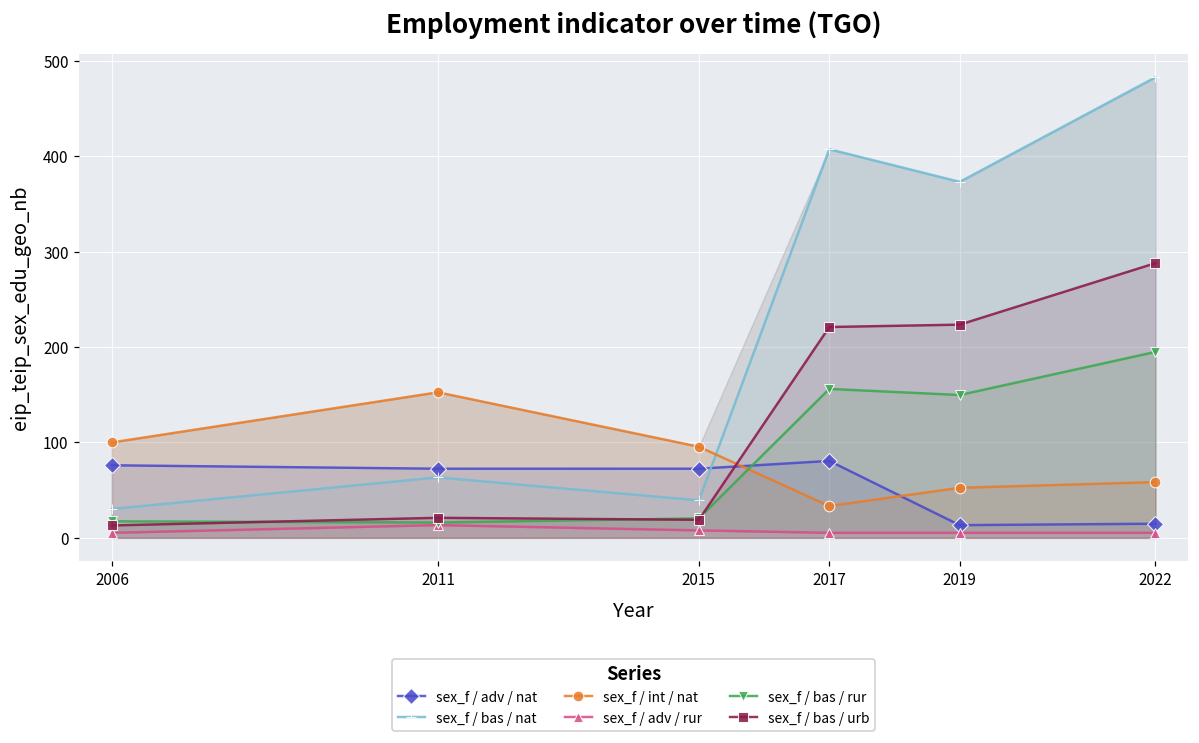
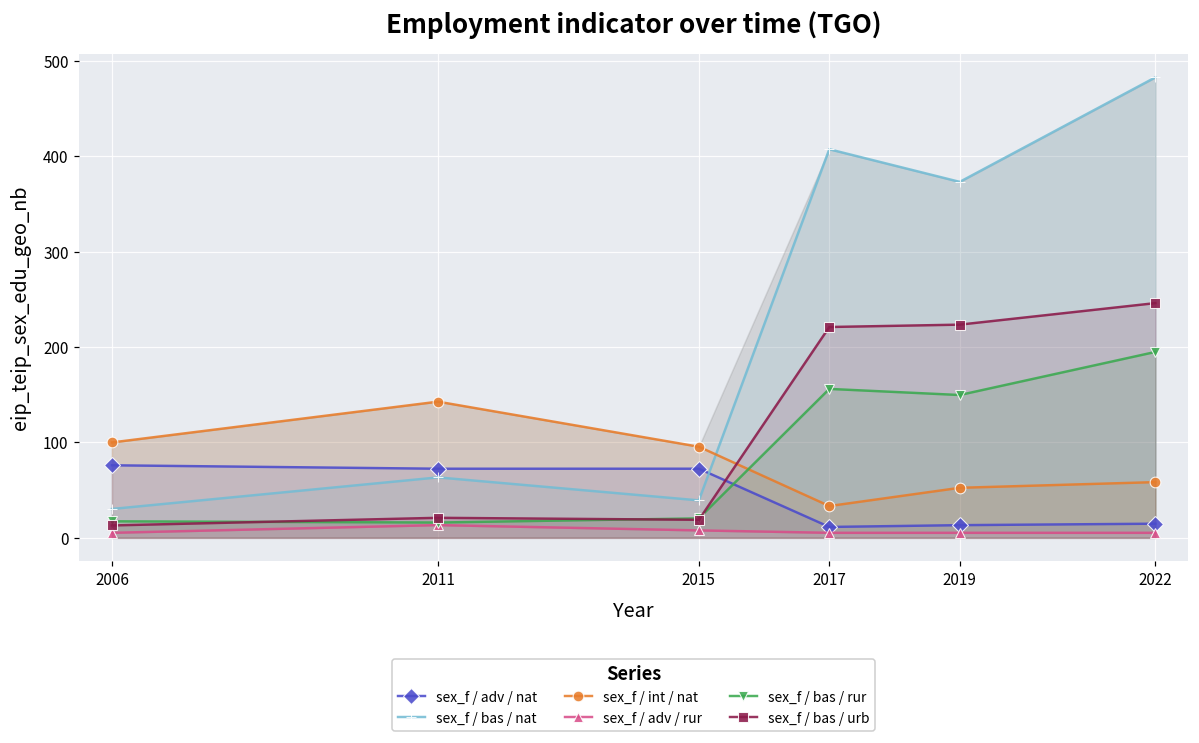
  {
    "sex_f / adv / nat": {
      "2006": 80,
      "2011": 70,
      "2015": 70,
-     "2017": 80,
+     "2017": 10,
      "2019": 10,
      "2022": 10
    },
    "sex_f / bas / nat": {
      "2006": 30,
      "2011": 60,
      "2015": 40
    },
    "sex_f / int / nat": {
-     "2011": 150,
+     "2011": 140,
      "2017": 30,
      "2019": 50,
      "2022": 60
    },
    "sex_f / adv / rur": {
      "2006": 10,
      "2015": 10,
      "2017": 10,
      "2019": 10,
      "2022": 10
    },
    "sex_f / bas / rur": {
      "2006": 20,
      "2017": 160,
      "2019": 150,
      "2022": 190
    },
    "sex_f / bas / urb": {
      "2006": 10,
      "2011": 20,
      "2017": 220,
      "2019": 220,
-     "2022": 290
+     "2022": 250
    }
  }
